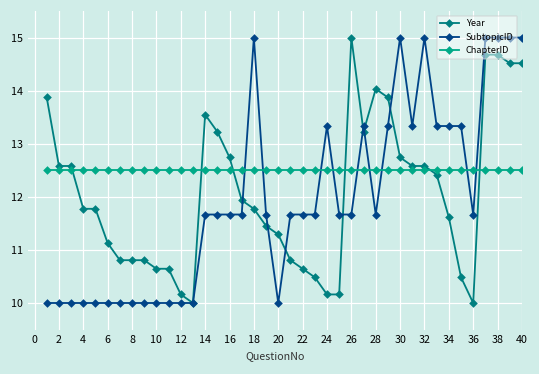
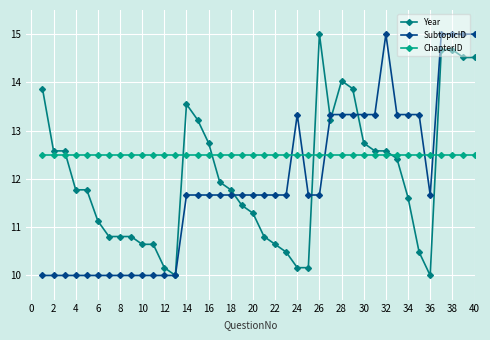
  {
    "SubtopicID": {
      "2": 10.0,
      "4": 10.0,
      "6": 10.0,
      "8": 10.0,
      "10": 10.0,
      "12": 10.0,
      "14": 11.7,
      "16": 11.7,
-     "18": 15.0,
-     "20": 10.0,
+     "18": 11.7,
+     "20": 11.7,
      "22": 11.7,
      "24": 13.3,
      "26": 11.7,
-     "28": 11.7,
-     "30": 15.0,
+     "28": 13.3,
+     "30": 13.3,
      "32": 15.0,
      "34": 13.3,
      "36": 11.7,
      "40": 15.0
    }
  }
